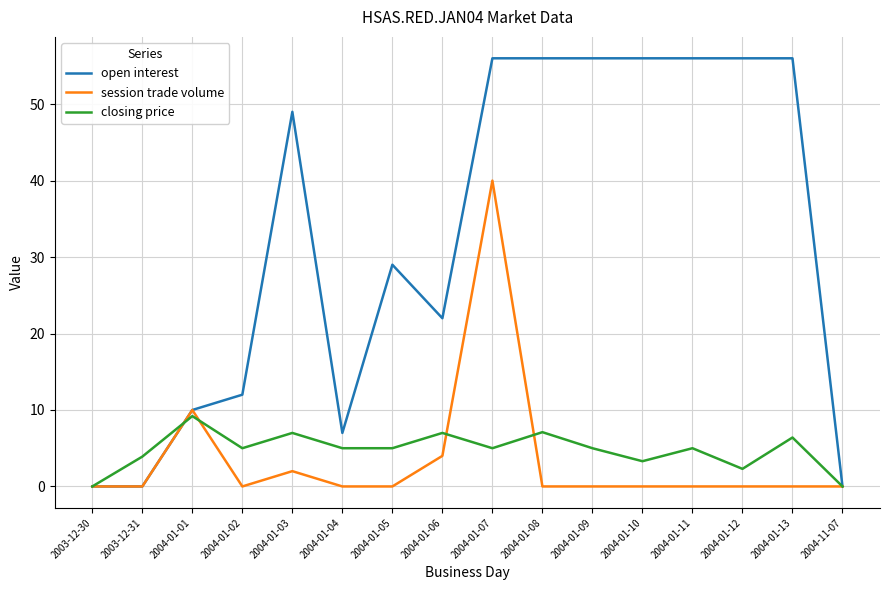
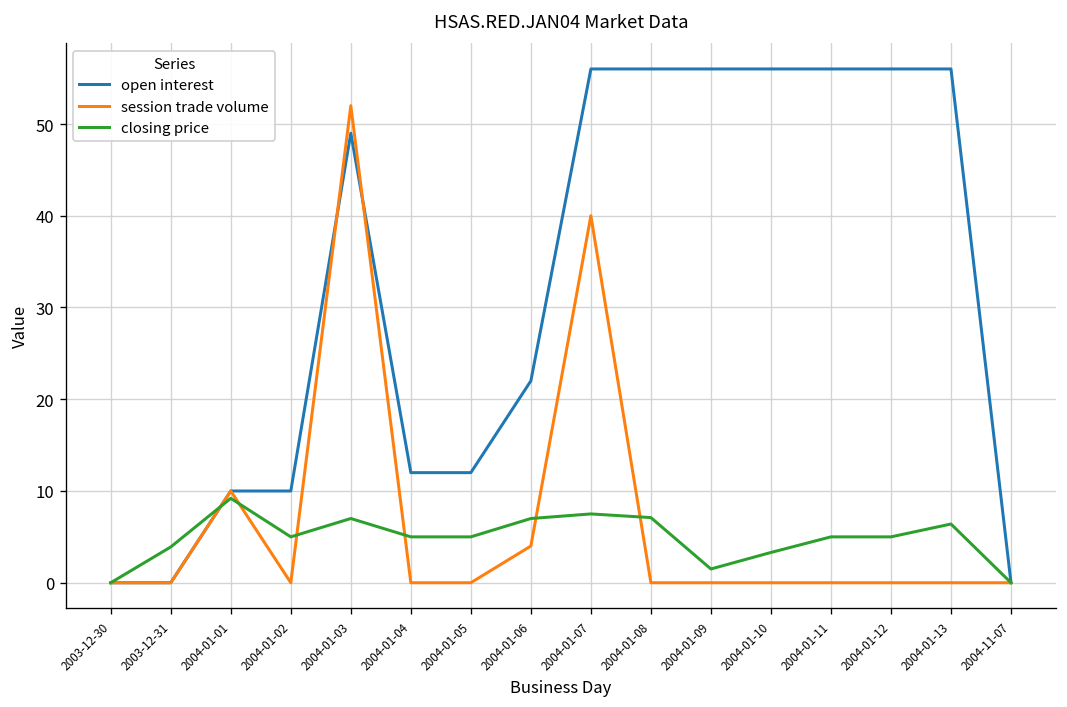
  {
    "open interest": {
-     "2004-01-02": 12,
+     "2004-01-02": 10,
      "2004-01-03": 49,
-     "2004-01-04": 7,
-     "2004-01-05": 29,
+     "2004-01-04": 12,
+     "2004-01-05": 12,
      "2004-01-06": 22,
      "2004-01-07": 56,
      "2004-01-08": 56,
      "2004-01-09": 56,
      "2004-01-10": 56,
      "2004-01-11": 56,
      "2004-01-12": 56,
      "2004-01-13": 56
    },
    "session trade volume": {
      "2004-01-02": 0,
-     "2004-01-03": 2,
+     "2004-01-03": 52,
      "2004-01-04": 0,
      "2004-01-05": 0,
      "2004-01-06": 4,
      "2004-01-07": 40,
      "2004-01-08": 0,
      "2004-01-09": 0,
      "2004-01-10": 0,
      "2004-01-11": 0,
      "2004-01-12": 0,
      "2004-01-13": 0
    },
    "closing price": {
      "2003-12-31": 4,
      "2004-01-01": 9,
      "2004-01-02": 5,
      "2004-01-03": 7,
      "2004-01-04": 5,
      "2004-01-05": 5,
      "2004-01-06": 7,
-     "2004-01-07": 5,
+     "2004-01-07": 8,
      "2004-01-08": 7,
-     "2004-01-09": 5,
+     "2004-01-09": 2,
      "2004-01-10": 3,
      "2004-01-11": 5,
-     "2004-01-12": 2,
+     "2004-01-12": 5,
      "2004-01-13": 6
    }
  }
